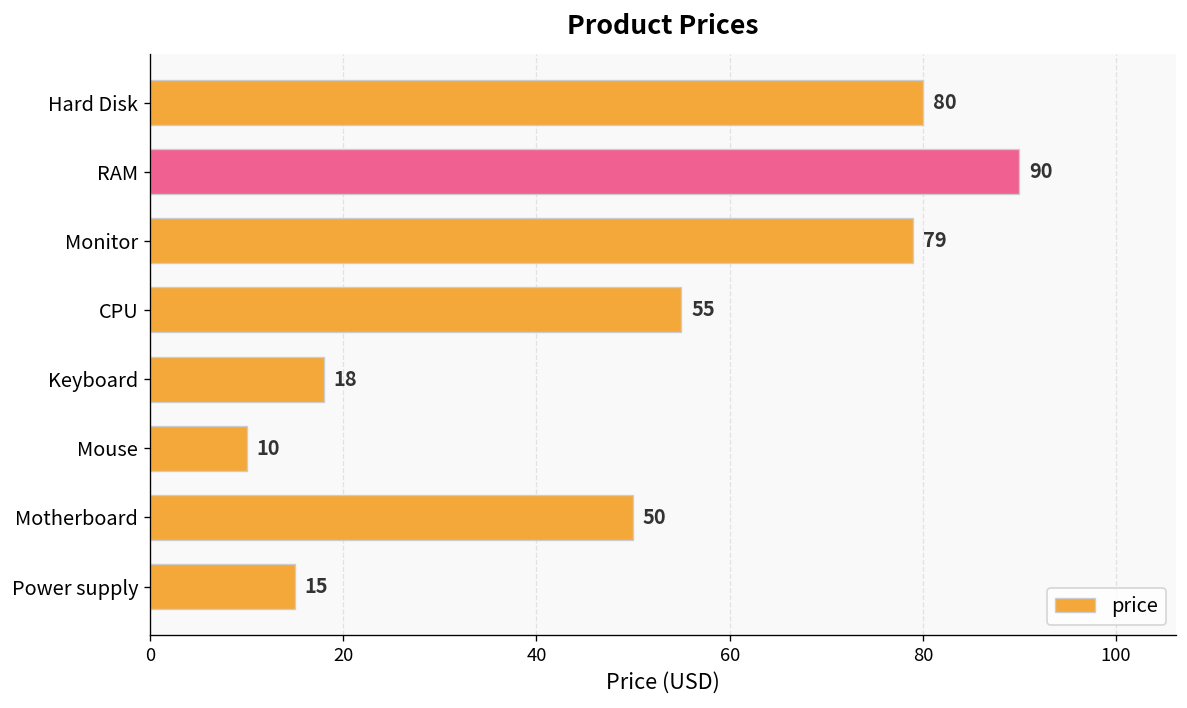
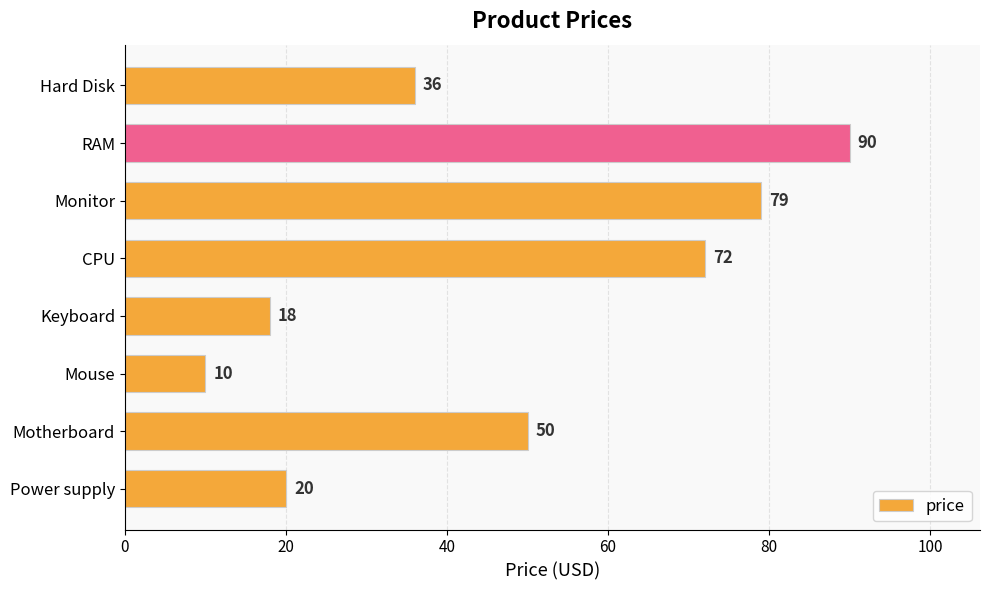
  {
-   "Hard Disk": 80,
+   "Hard Disk": 36,
    "RAM": 90,
    "Monitor": 79,
-   "CPU": 55,
+   "CPU": 72,
    "Keyboard": 18,
    "Mouse": 10,
    "Motherboard": 50,
-   "Power supply": 15
+   "Power supply": 20
  }
